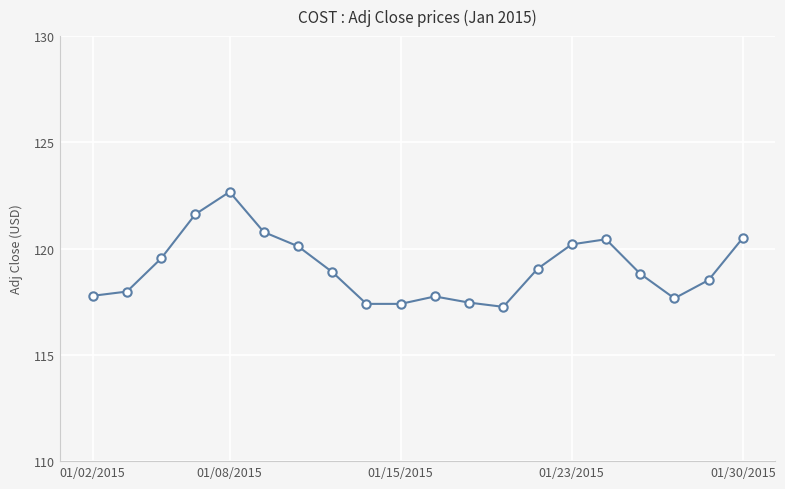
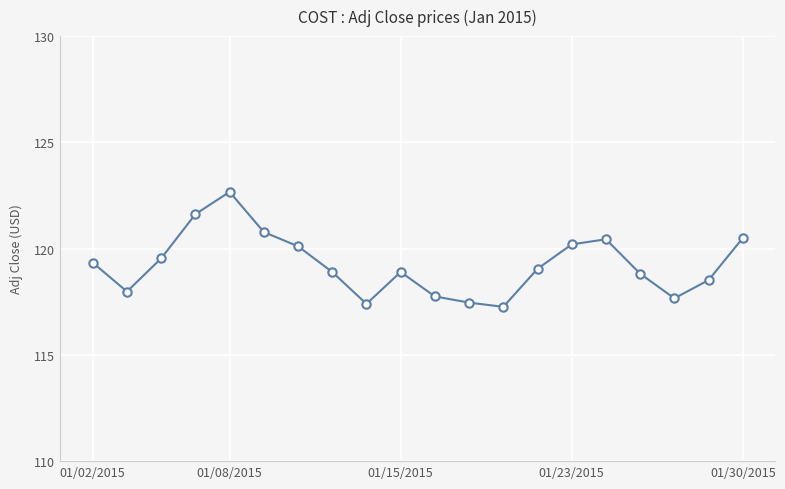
  {
-   "01/02/2015": 117.8,
+   "01/02/2015": 119.3,
    "01/08/2015": 122.7,
-   "01/15/2015": 117.4,
+   "01/15/2015": 118.9,
    "01/23/2015": 120.2,
    "01/30/2015": 120.5
  }
